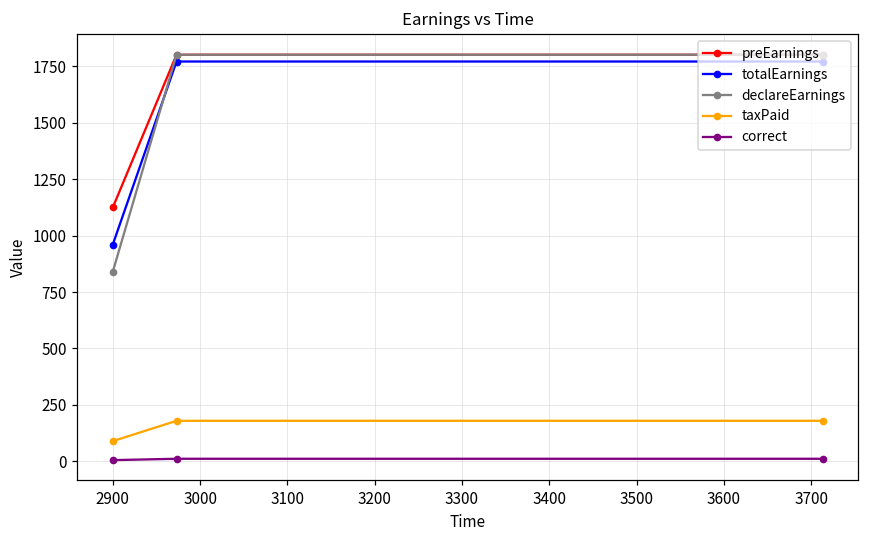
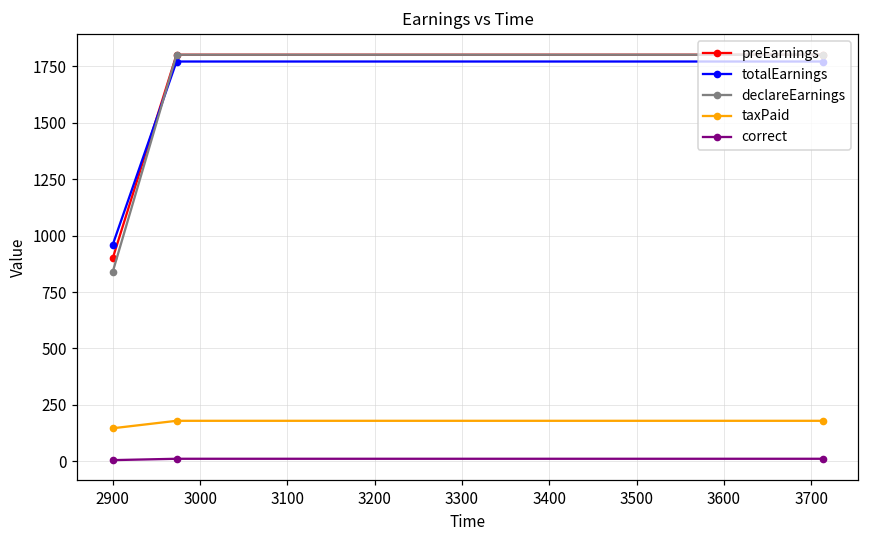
  {
    "preEarnings": {
-     "2900": 1120
+     "2900": 900
    },
    "totalEarnings": {
      "2900": 960
    },
    "declareEarnings": {
      "2900": 840
    },
    "taxPaid": {
-     "2900": 90
+     "2900": 150
    },
    "correct": {
      "2900": 10
    }
  }
